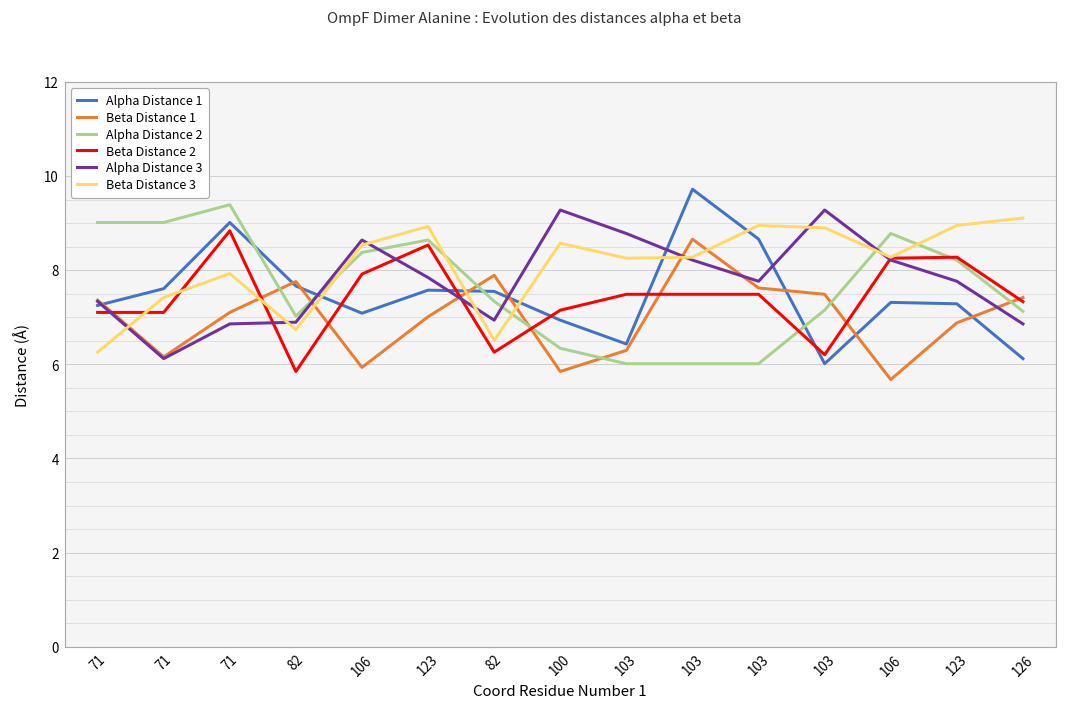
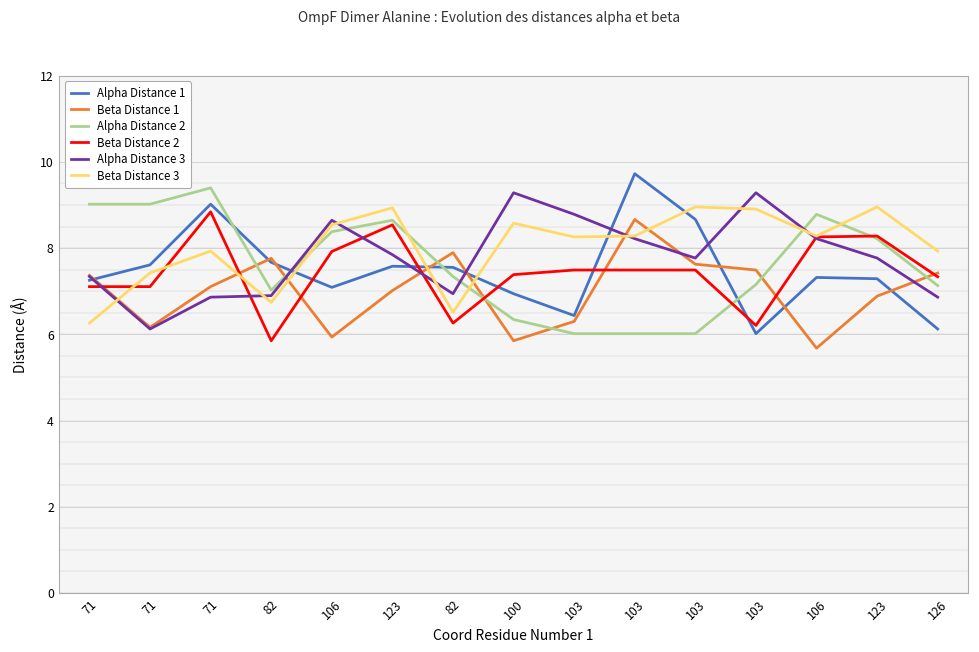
  {
    "Alpha Distance 1": {
      "100": 6.9,
      "126": 6.1
    },
    "Beta Distance 1": {
      "100": 5.9,
      "126": 7.4
    },
    "Alpha Distance 2": {
      "100": 6.3,
      "126": 7.1
    },
    "Beta Distance 2": {
-     "100": 7.2,
+     "100": 7.4,
      "126": 7.3
    },
    "Alpha Distance 3": {
      "100": 9.3,
      "126": 6.9
    },
    "Beta Distance 3": {
      "100": 8.6,
-     "126": 9.1
+     "126": 7.9
    }
  }
